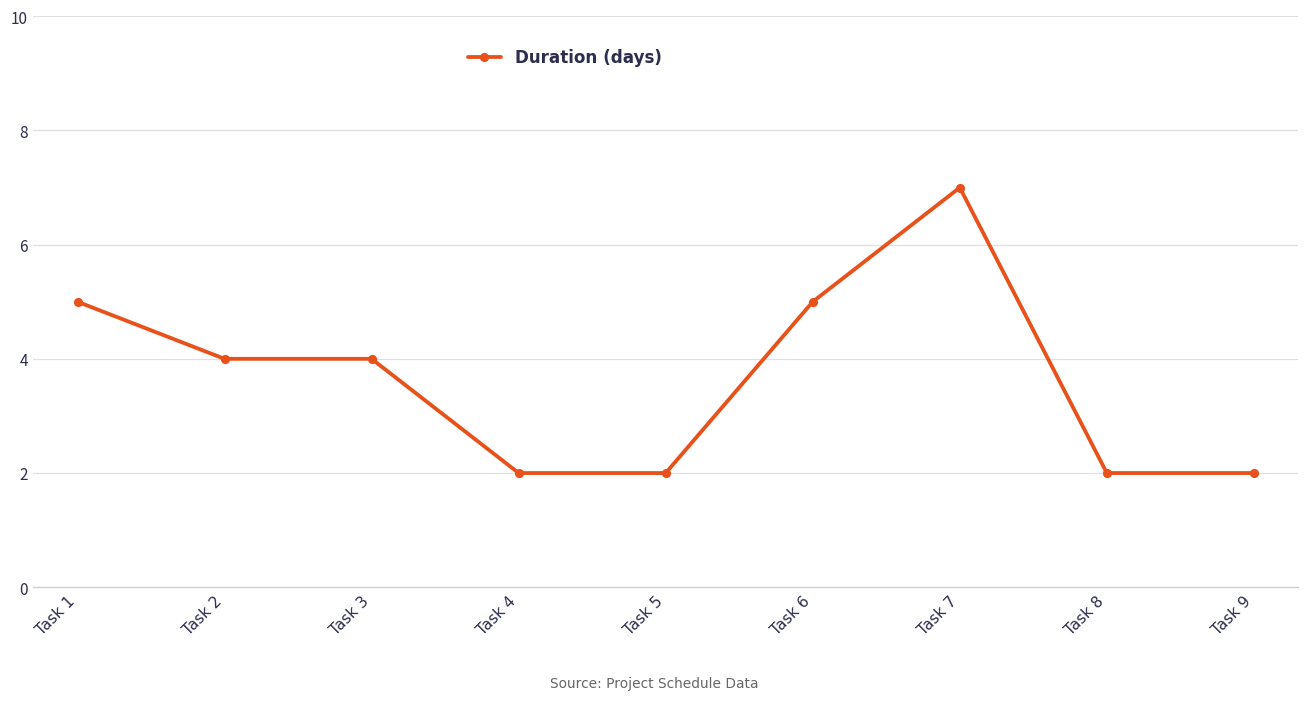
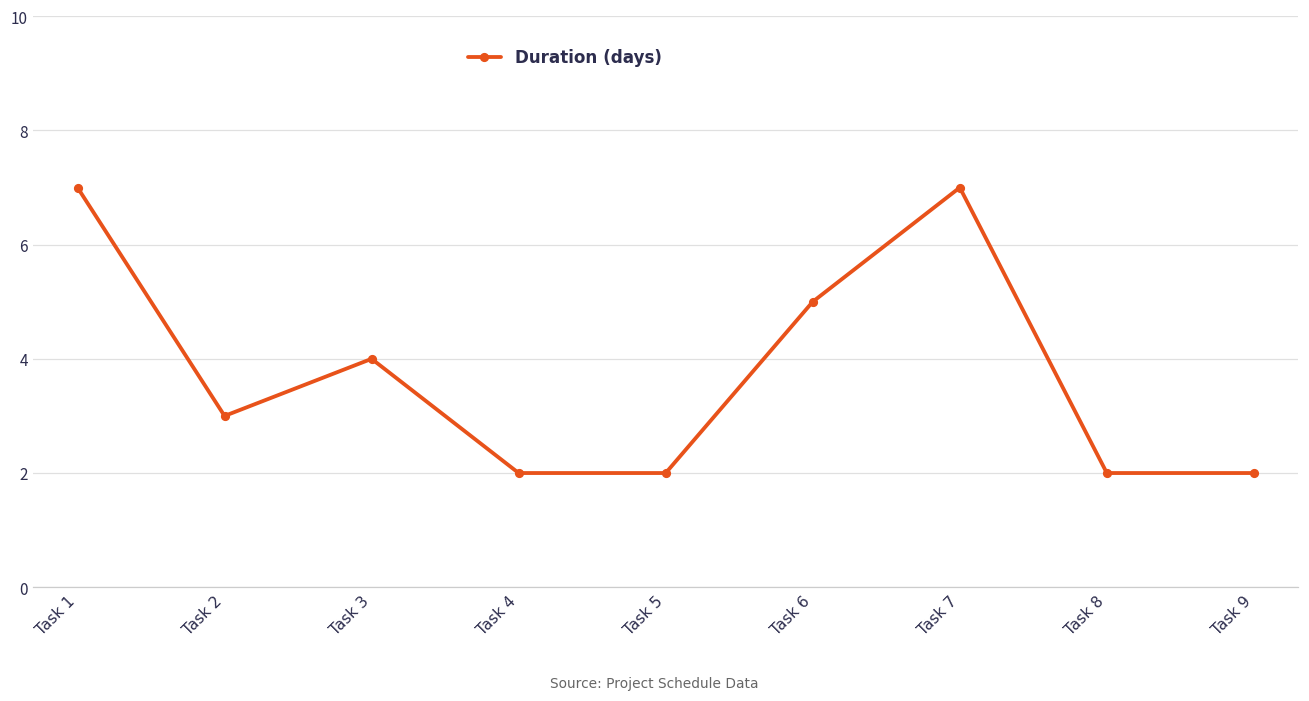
  {
-   "Task 1": 5,
-   "Task 2": 4,
+   "Task 1": 7,
+   "Task 2": 3,
    "Task 3": 4,
    "Task 4": 2,
    "Task 5": 2,
    "Task 6": 5,
    "Task 7": 7,
    "Task 8": 2,
    "Task 9": 2
  }
